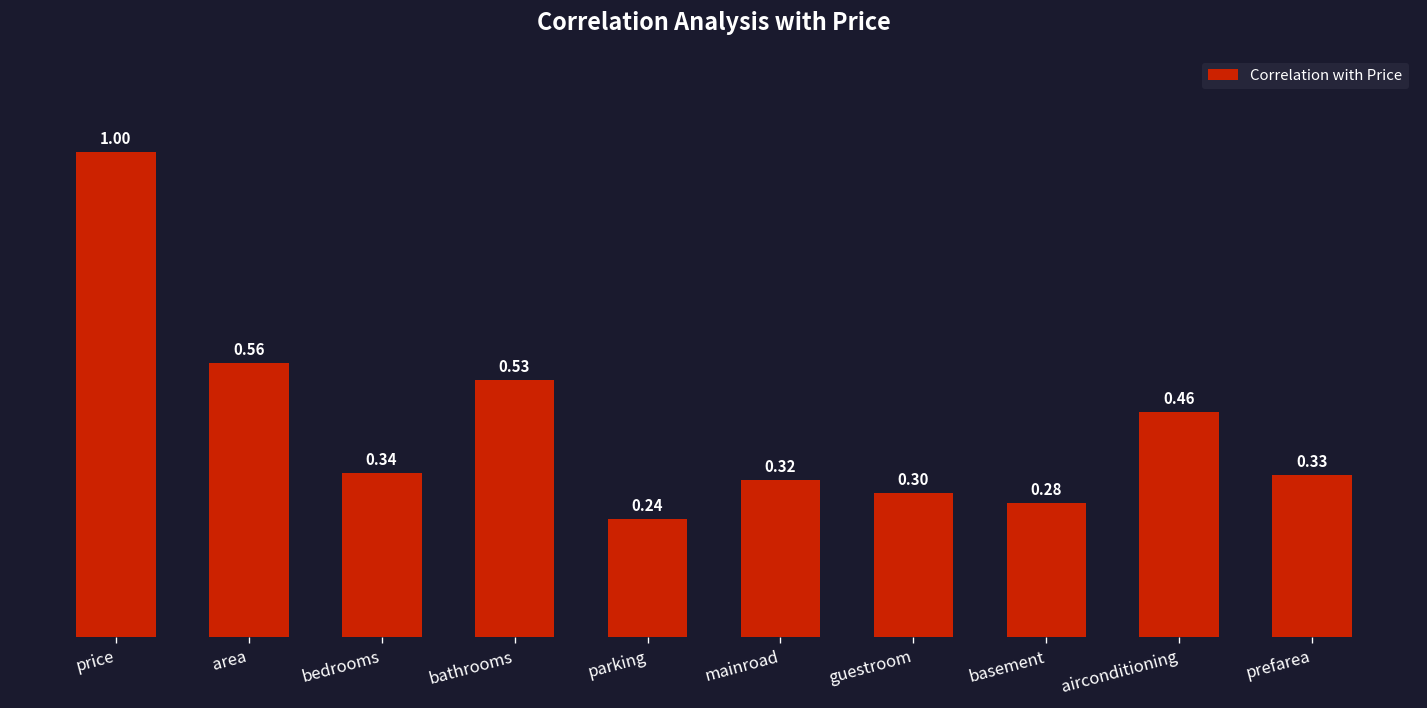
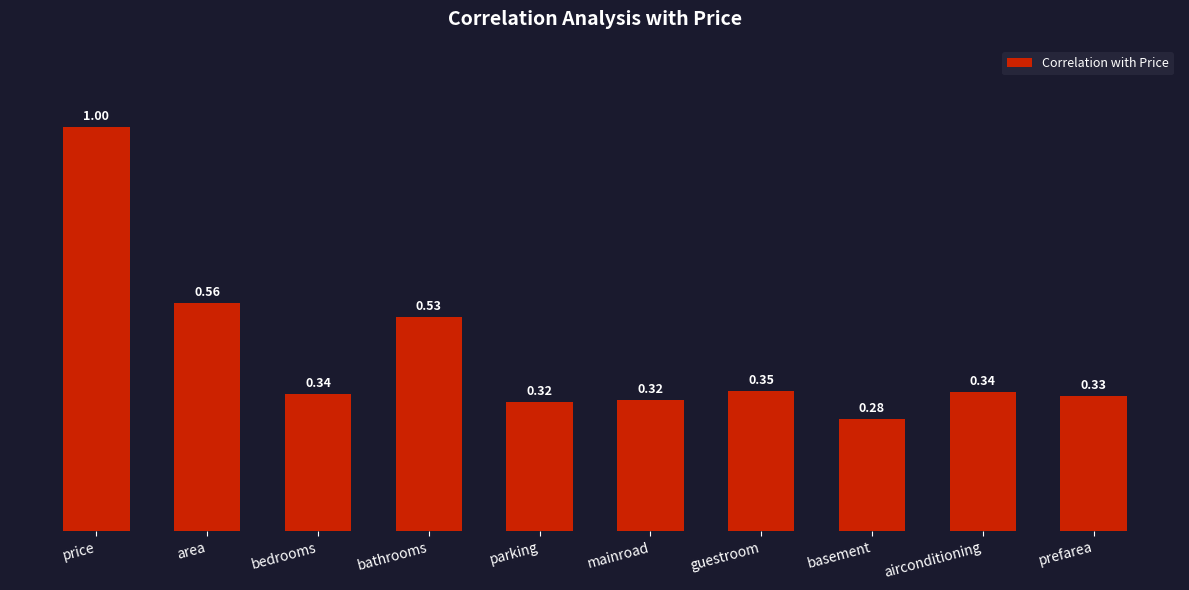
  {
    "price": 1.00,
    "area": 0.56,
    "bedrooms": 0.34,
    "bathrooms": 0.53,
-   "parking": 0.24,
+   "parking": 0.32,
    "mainroad": 0.32,
-   "guestroom": 0.30,
+   "guestroom": 0.35,
    "basement": 0.28,
-   "airconditioning": 0.46,
+   "airconditioning": 0.34,
    "prefarea": 0.33
  }
